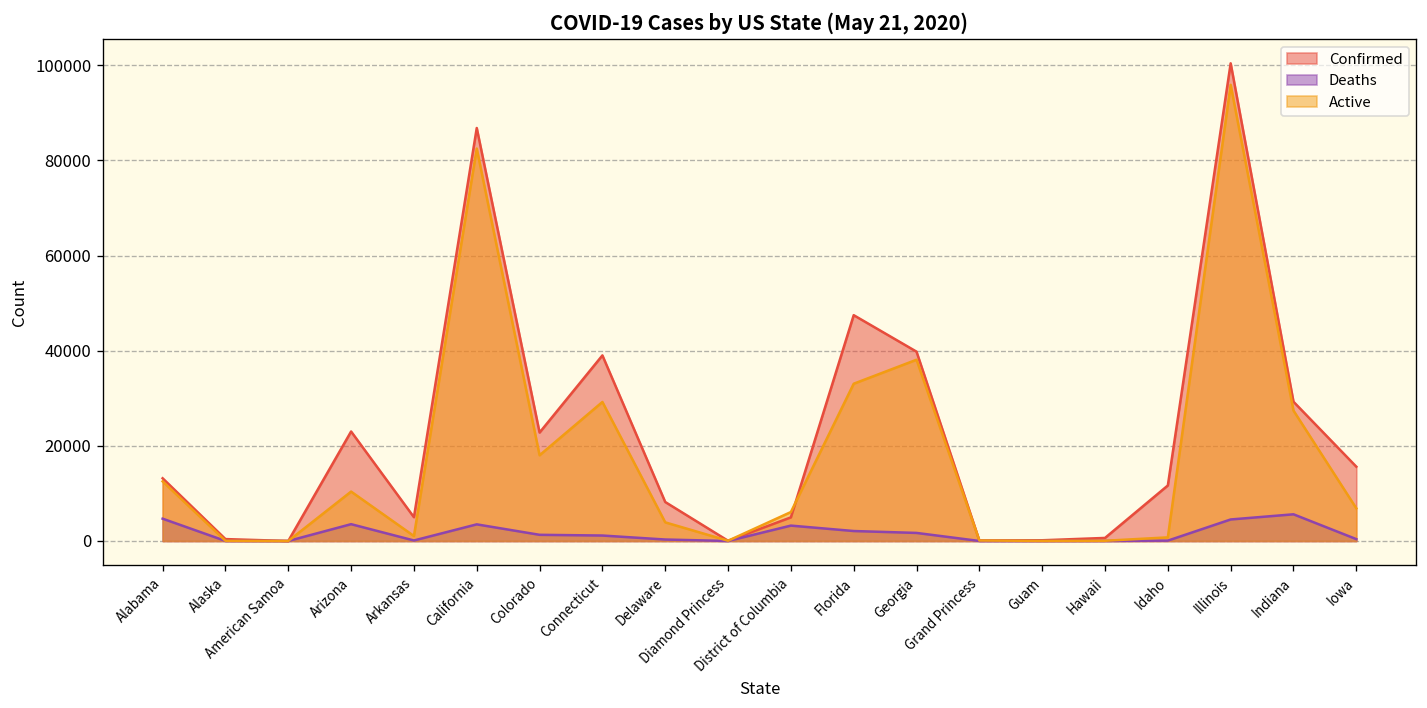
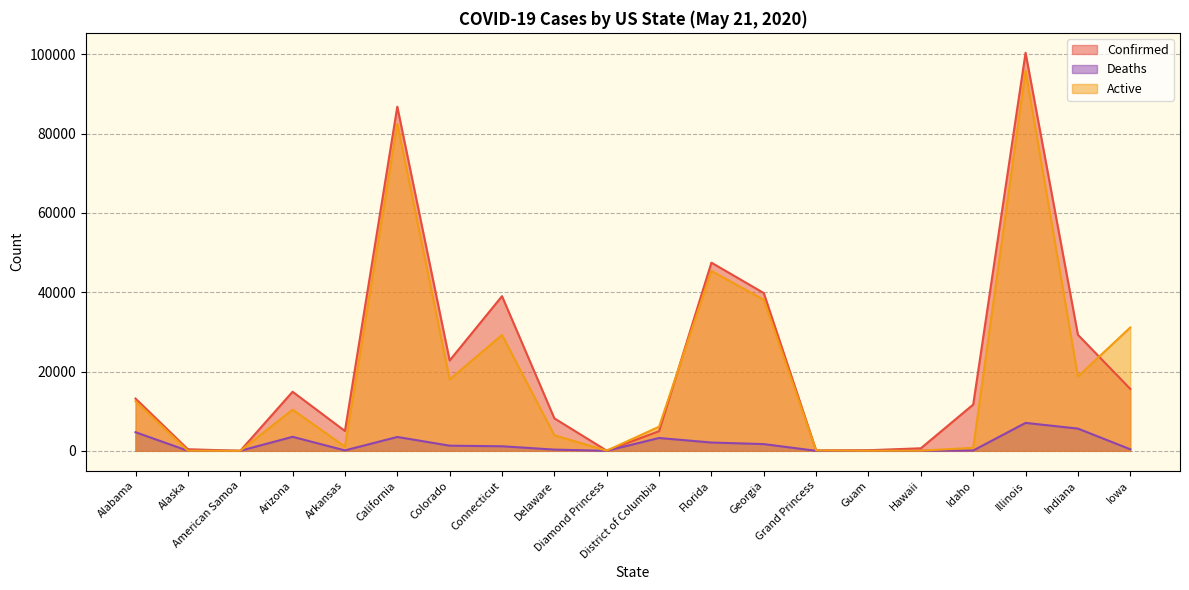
  {
    "Confirmed": {
      "Alabama": 13000,
-     "Arizona": 23000,
+     "Arizona": 15000,
      "Arkansas": 5000,
      "California": 87000,
      "Colorado": 23000,
      "Connecticut": 39000,
      "Delaware": 8000,
      "District of Columbia": 5000,
      "Florida": 47000,
      "Georgia": 40000,
      "Idaho": 12000,
      "Illinois": 100000,
      "Indiana": 29000,
      "Iowa": 16000
    },
    "Deaths": {
      "Alabama": 5000,
      "Arizona": 4000,
      "Arkansas": 0,
      "California": 3000,
      "Colorado": 1000,
      "Connecticut": 1000,
      "Delaware": 0,
      "District of Columbia": 3000,
      "Florida": 2000,
      "Georgia": 2000,
      "Idaho": 0,
-     "Illinois": 5000,
+     "Illinois": 7000,
      "Indiana": 6000,
      "Iowa": 0
    },
    "Active": {
      "Alabama": 13000,
      "Arizona": 10000,
      "Arkansas": 1000,
      "California": 83000,
      "Colorado": 18000,
      "Connecticut": 29000,
      "Delaware": 4000,
      "District of Columbia": 6000,
-     "Florida": 33000,
+     "Florida": 45000,
      "Georgia": 38000,
      "Idaho": 1000,
      "Illinois": 96000,
-     "Indiana": 27000,
-     "Iowa": 7000
+     "Indiana": 19000,
+     "Iowa": 31000
    }
  }
